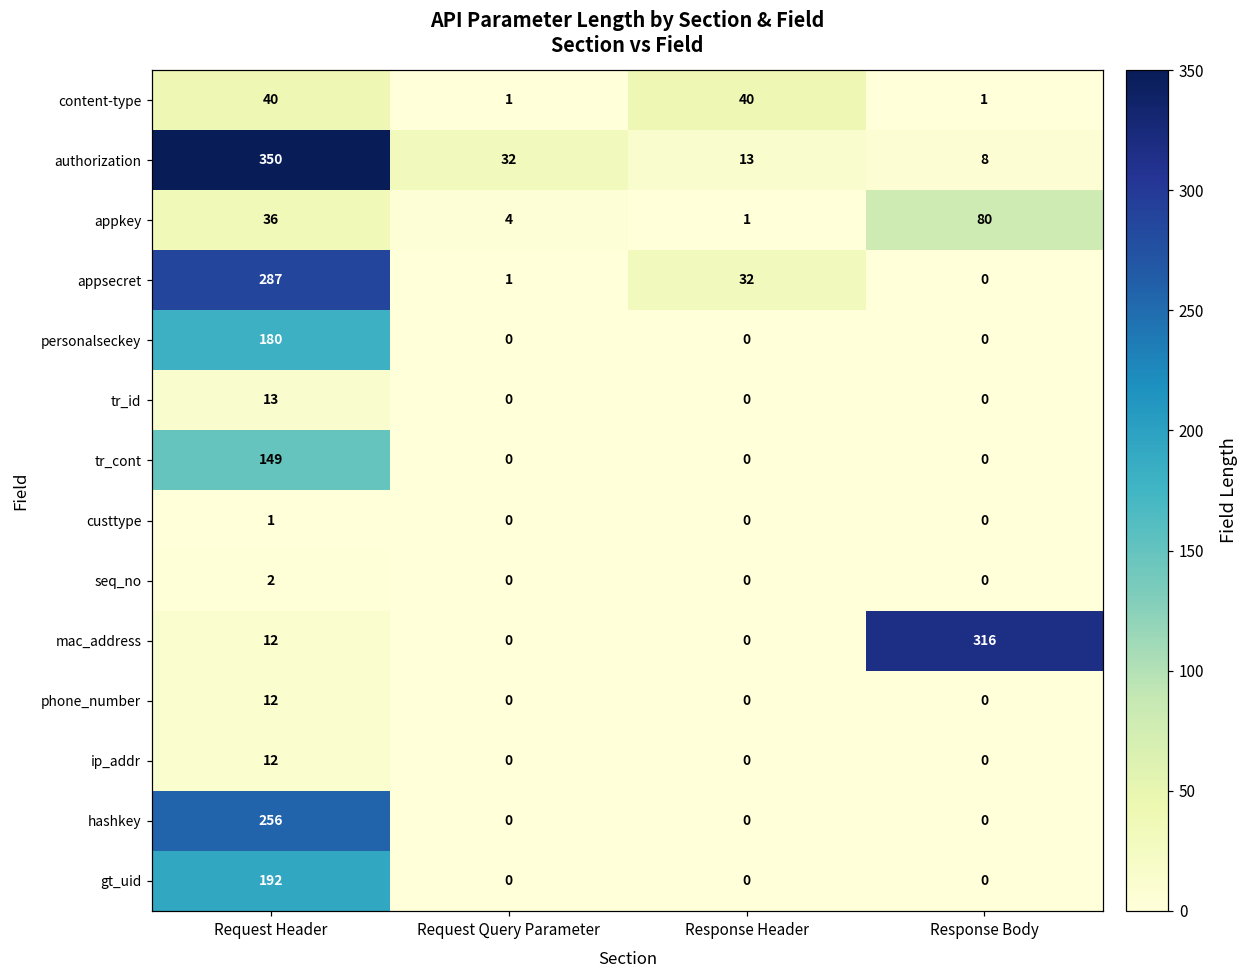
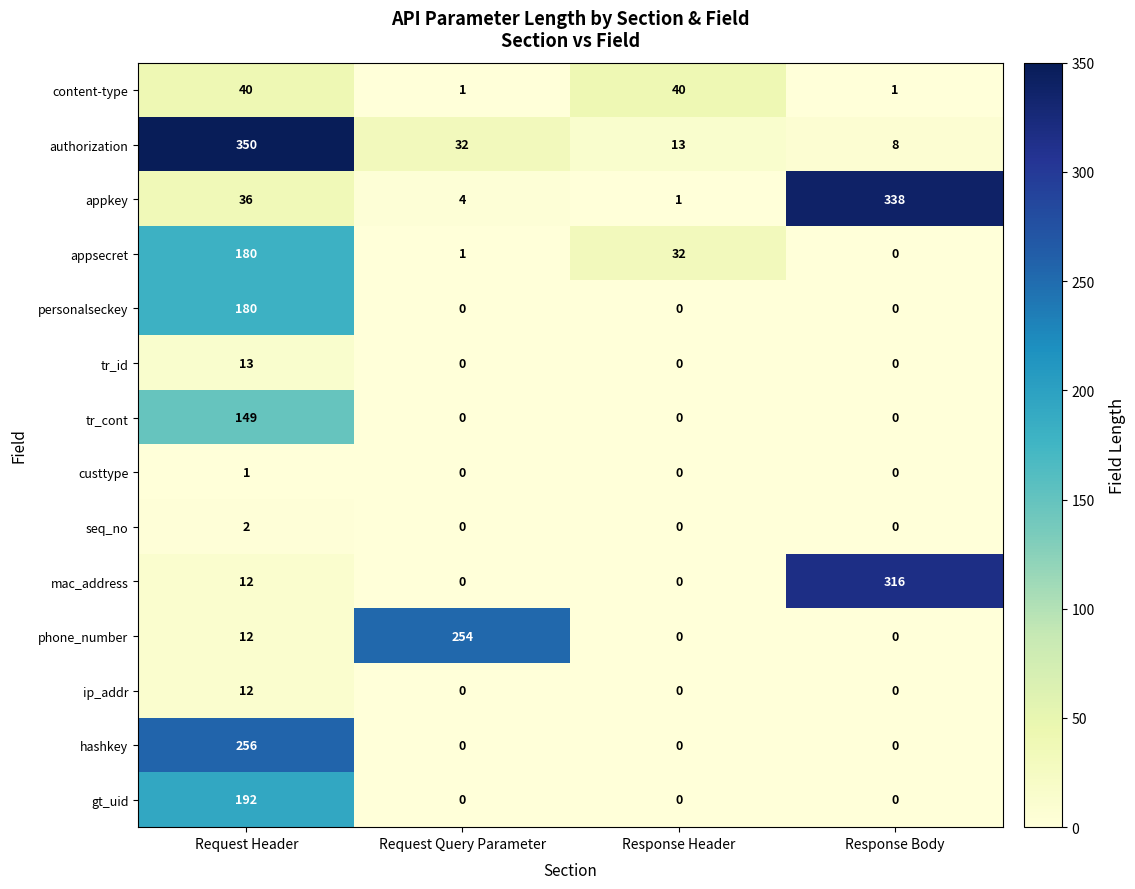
  {
    "content-type": {
      "Request Header": 40,
      "Request Query Parameter": 1,
      "Response Header": 40,
      "Response Body": 1
    },
    "authorization": {
      "Request Header": 350,
      "Request Query Parameter": 32,
      "Response Header": 13,
      "Response Body": 8
    },
    "appkey": {
      "Request Header": 36,
      "Request Query Parameter": 4,
      "Response Header": 1,
-     "Response Body": 80
+     "Response Body": 338
    },
    "appsecret": {
-     "Request Header": 287,
+     "Request Header": 180,
      "Request Query Parameter": 1,
      "Response Header": 32,
      "Response Body": 0
    },
    "personalseckey": {
      "Request Header": 180,
      "Request Query Parameter": 0,
      "Response Header": 0,
      "Response Body": 0
    },
    "tr_id": {
      "Request Header": 13,
      "Request Query Parameter": 0,
      "Response Header": 0,
      "Response Body": 0
    },
    "tr_cont": {
      "Request Header": 149,
      "Request Query Parameter": 0,
      "Response Header": 0,
      "Response Body": 0
    },
    "custtype": {
      "Request Header": 1,
      "Request Query Parameter": 0,
      "Response Header": 0,
      "Response Body": 0
    },
    "seq_no": {
      "Request Header": 2,
      "Request Query Parameter": 0,
      "Response Header": 0,
      "Response Body": 0
    },
    "mac_address": {
      "Request Header": 12,
      "Request Query Parameter": 0,
      "Response Header": 0,
      "Response Body": 316
    },
    "phone_number": {
      "Request Header": 12,
-     "Request Query Parameter": 0,
+     "Request Query Parameter": 254,
      "Response Header": 0,
      "Response Body": 0
    },
    "ip_addr": {
      "Request Header": 12,
      "Request Query Parameter": 0,
      "Response Header": 0,
      "Response Body": 0
    },
    "hashkey": {
      "Request Header": 256,
      "Request Query Parameter": 0,
      "Response Header": 0,
      "Response Body": 0
    },
    "gt_uid": {
      "Request Header": 192,
      "Request Query Parameter": 0,
      "Response Header": 0,
      "Response Body": 0
    }
  }
